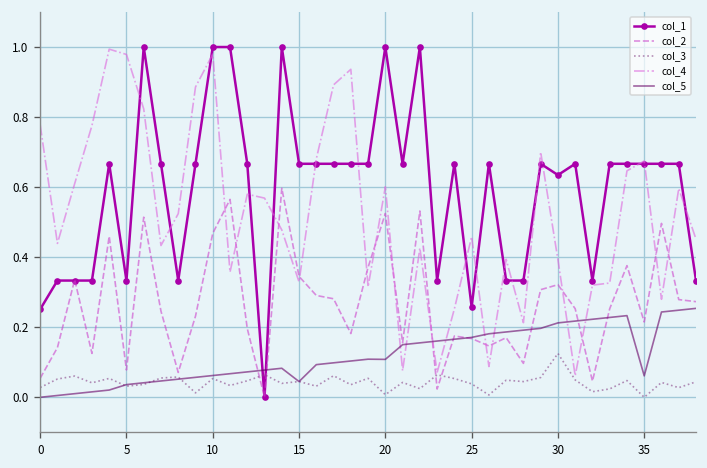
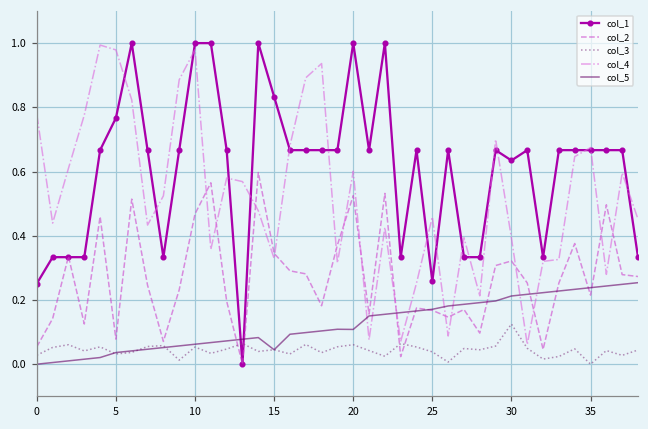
  {
    "col_1": {
      "0": 0.25,
-     "5": 0.33,
+     "5": 0.77,
      "10": 1.00,
-     "15": 0.67,
+     "15": 0.83,
      "20": 1.00,
      "25": 0.26,
      "30": 0.63
    },
    "col_3": {
      "0": 0.03,
      "10": 0.05,
-     "20": 0.01,
+     "20": 0.06,
      "25": 0.04,
      "30": 0.13,
      "35": 0.00
    },
    "col_5": {
      "0": 0.00,
      "10": 0.06,
      "20": 0.11,
      "30": 0.21,
-     "35": 0.06
+     "35": 0.24
    }
  }
